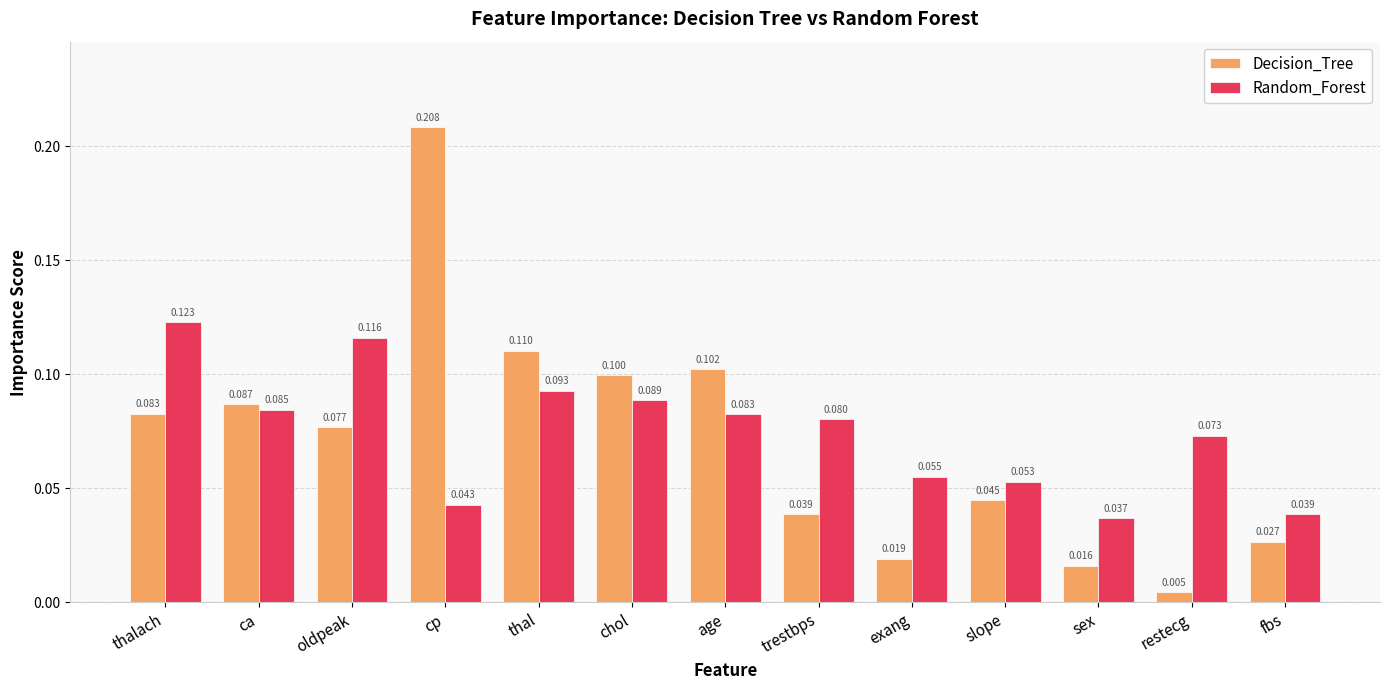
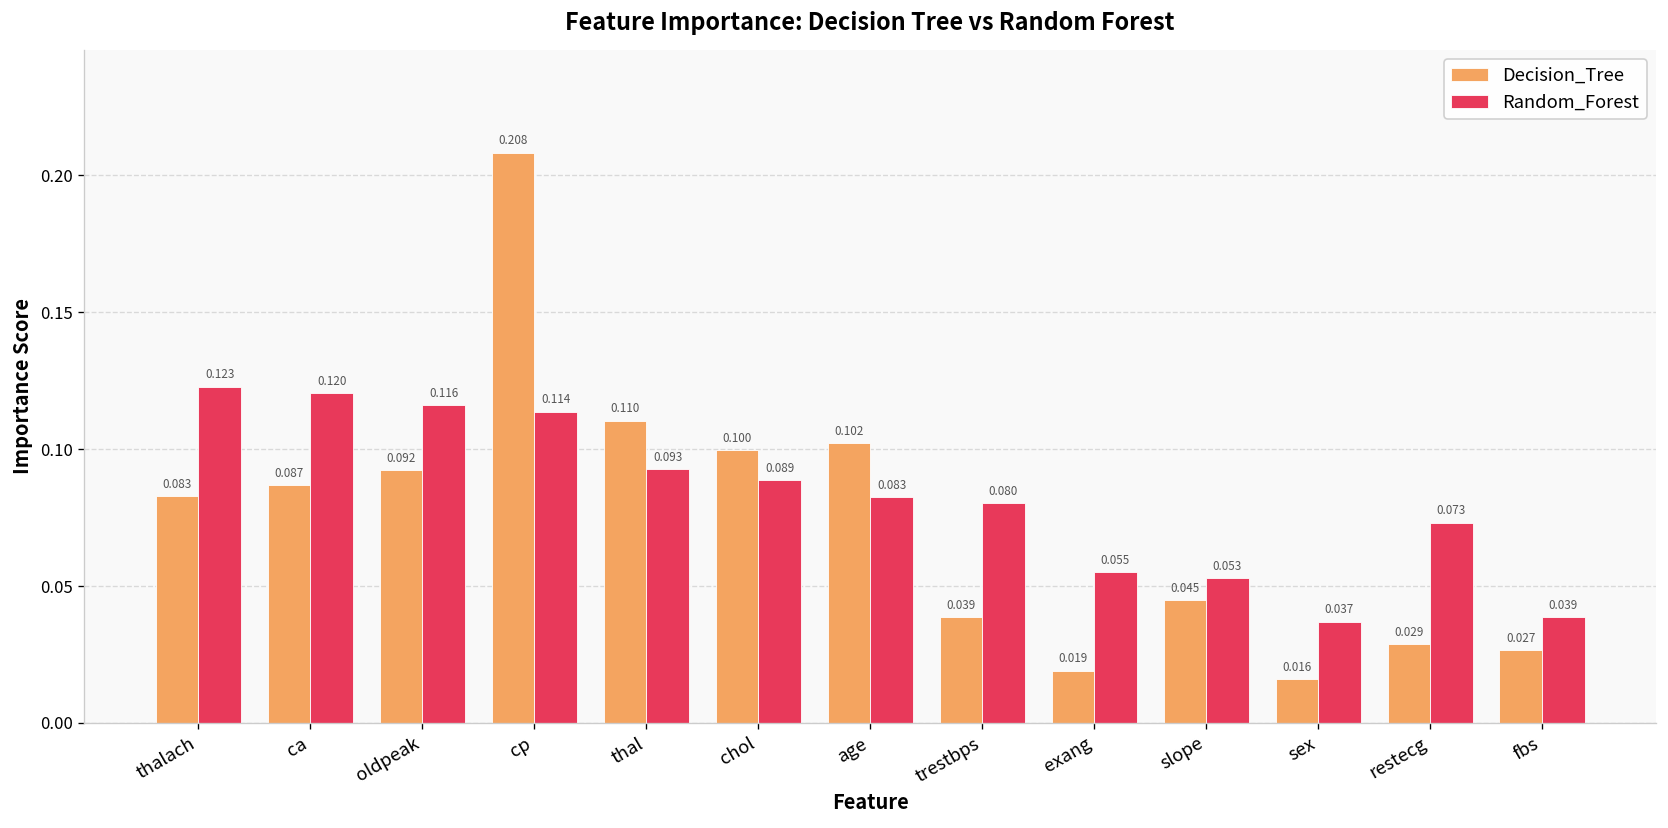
  {
    "Decision_Tree": {
      "thalach": 0.083,
      "ca": 0.087,
-     "oldpeak": 0.077,
+     "oldpeak": 0.092,
      "cp": 0.208,
      "thal": 0.110,
      "chol": 0.100,
      "age": 0.102,
      "trestbps": 0.039,
      "exang": 0.019,
      "slope": 0.045,
      "sex": 0.016,
-     "restecg": 0.005,
+     "restecg": 0.029,
      "fbs": 0.027
    },
    "Random_Forest": {
      "thalach": 0.123,
-     "ca": 0.085,
+     "ca": 0.120,
      "oldpeak": 0.116,
-     "cp": 0.043,
+     "cp": 0.114,
      "thal": 0.093,
      "chol": 0.089,
      "age": 0.083,
      "trestbps": 0.080,
      "exang": 0.055,
      "slope": 0.053,
      "sex": 0.037,
      "restecg": 0.073,
      "fbs": 0.039
    }
  }
